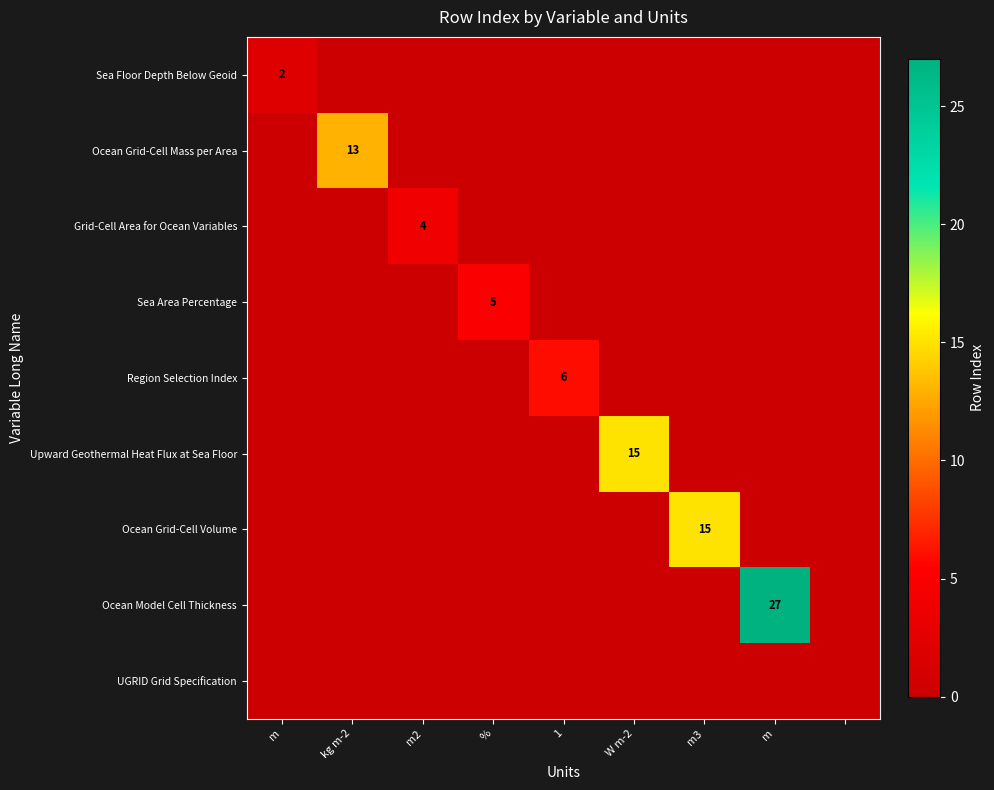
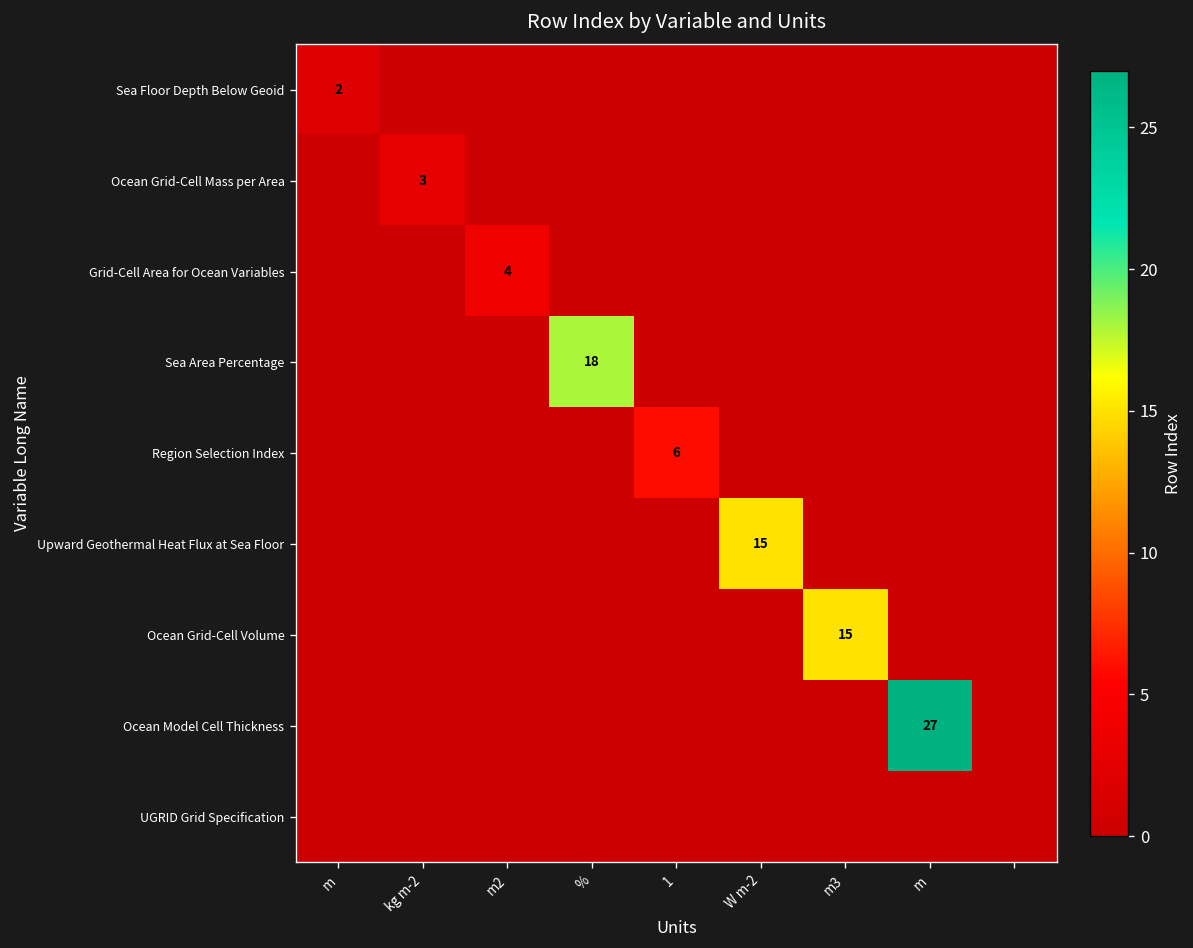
  {
    "Ocean Grid-Cell Mass per Area": {
-     "kg m-2": 13
+     "kg m-2": 3
    },
    "Grid-Cell Area for Ocean Variables": {
      "m2": 4
    },
    "Sea Area Percentage": {
-     "%": 5
+     "%": 18
    },
    "Region Selection Index": {
      "1": 6
    },
    "Upward Geothermal Heat Flux at Sea Floor": {
      "W m-2": 15
    },
    "Ocean Grid-Cell Volume": {
      "m3": 15
    }
  }
